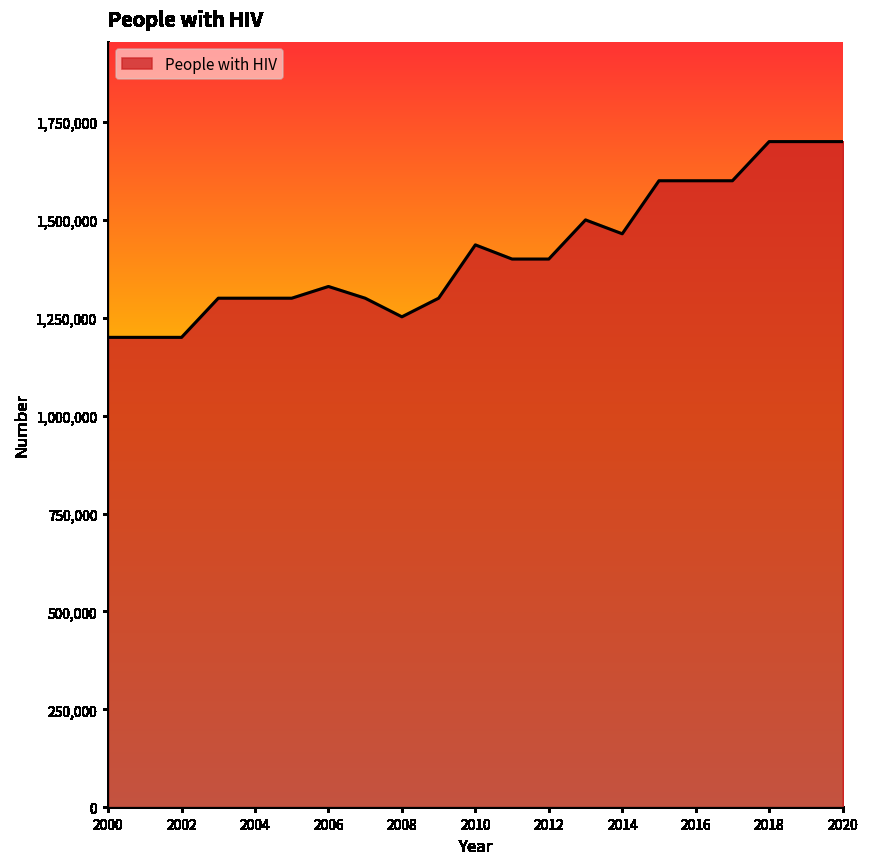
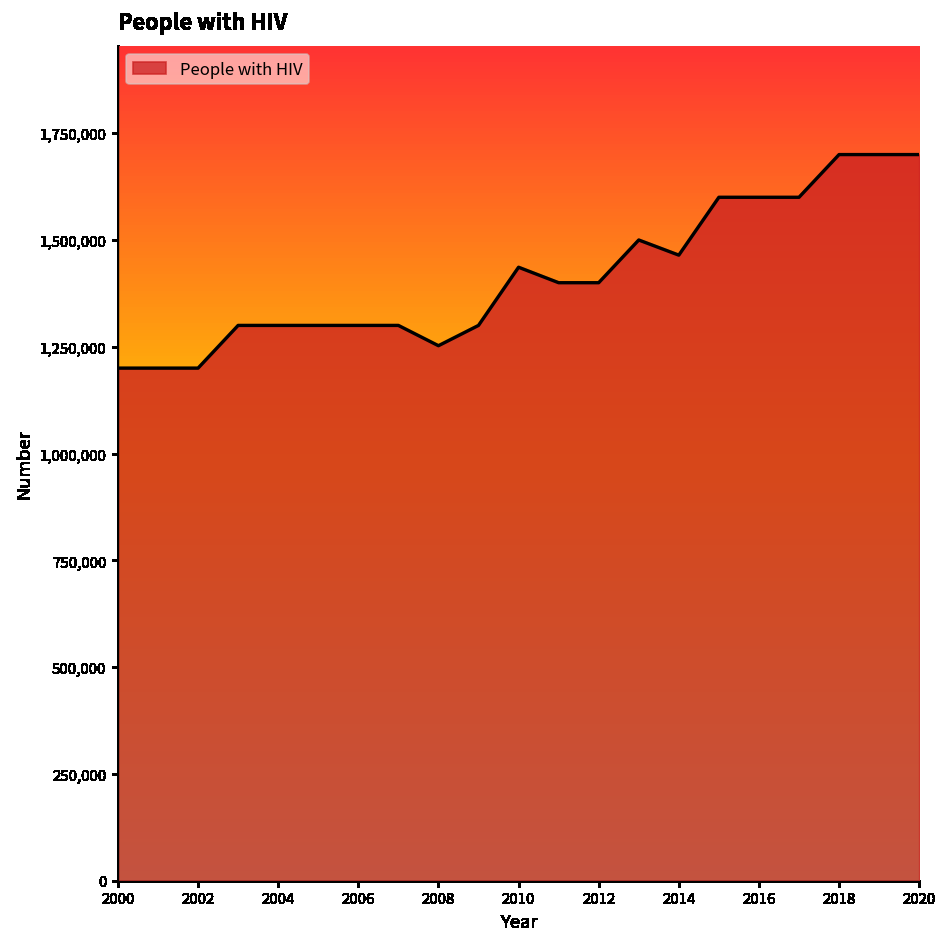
  {
    "2000": "1,200,000",
    "2002": "1,200,000",
    "2004": "1,300,000",
-   "2006": "1,330,000",
+   "2006": "1,300,000",
    "2008": "1,250,000",
    "2010": "1,440,000",
    "2012": "1,400,000",
    "2014": "1,460,000",
    "2016": "1,600,000",
    "2018": "1,700,000",
    "2020": "1,700,000"
  }
